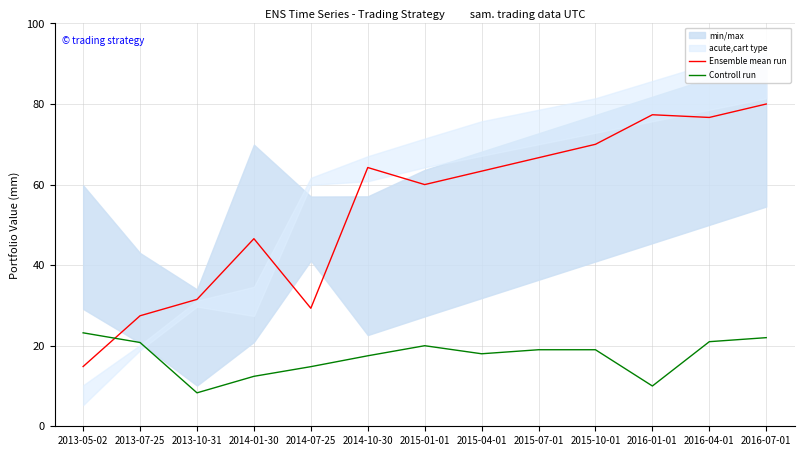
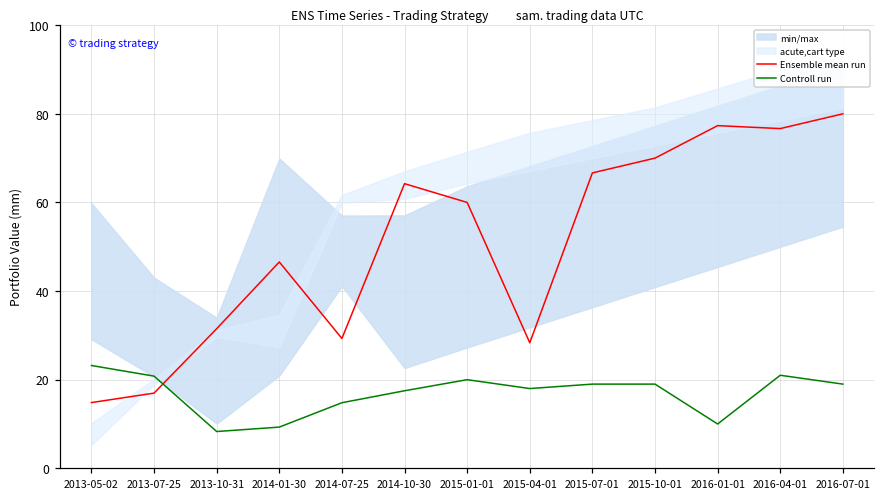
  {
    "Ensemble mean run": {
      "2013-05-02": 15,
-     "2013-07-25": 27,
+     "2013-07-25": 17,
      "2014-01-30": 47,
      "2014-07-25": 29,
      "2014-10-30": 64,
      "2015-01-01": 60,
-     "2015-04-01": 63,
+     "2015-04-01": 28,
      "2015-07-01": 67,
      "2015-10-01": 70,
      "2016-01-01": 77,
      "2016-04-01": 77,
      "2016-07-01": 80
    },
    "Controll run": {
      "2013-05-02": 23,
      "2013-07-25": 21,
      "2013-10-31": 8,
-     "2014-01-30": 12,
+     "2014-01-30": 9,
      "2014-07-25": 15,
      "2014-10-30": 17,
      "2015-01-01": 20,
      "2015-04-01": 18,
      "2015-07-01": 19,
      "2015-10-01": 19,
      "2016-01-01": 10,
      "2016-04-01": 21,
-     "2016-07-01": 22
+     "2016-07-01": 19
    }
  }
